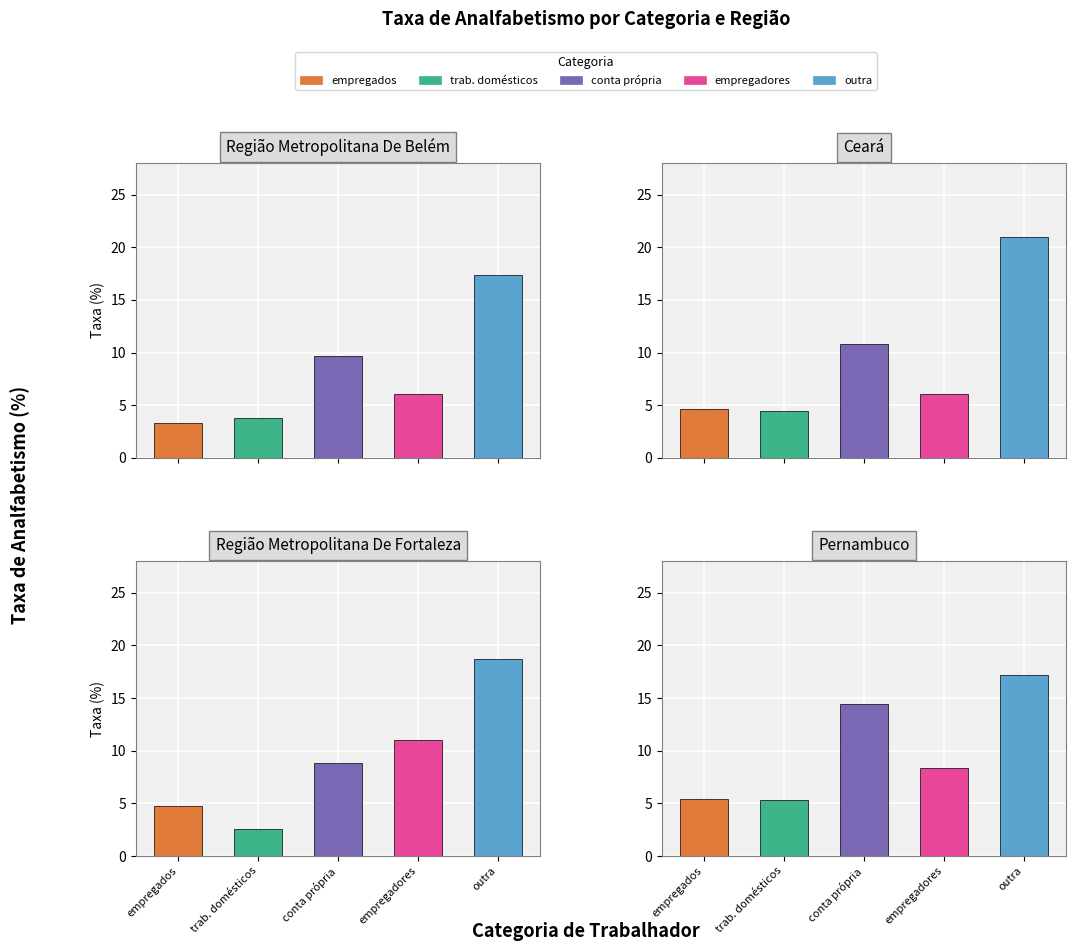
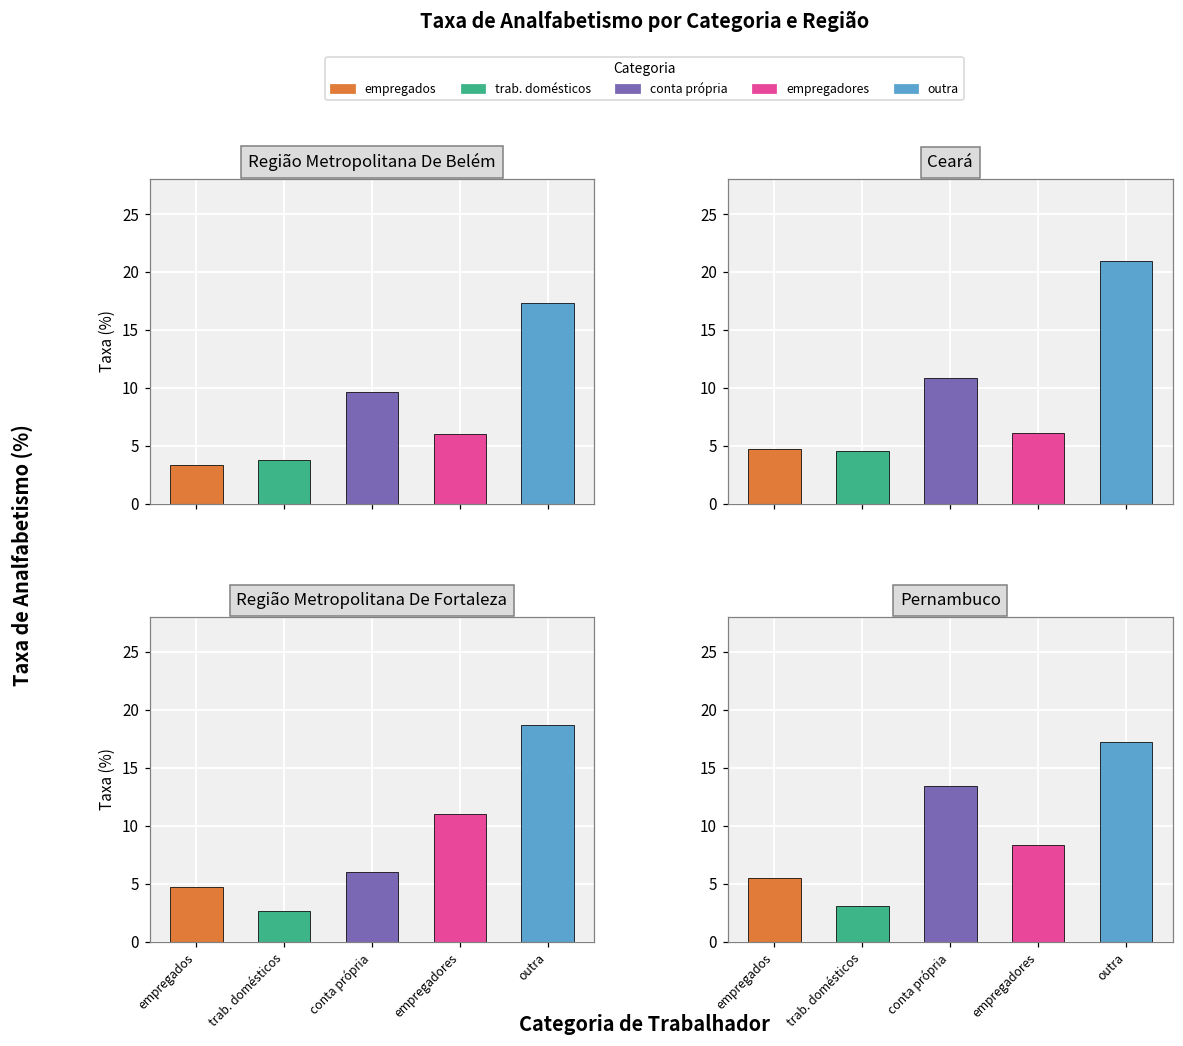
  {
    "Região Metropolitana De Fortaleza": {
      "empregados": 4.7,
      "trab. domésticos": 2.6,
-     "conta própria": 8.9,
+     "conta própria": 6.0,
      "empregadores": 11.0,
      "outra": 18.7
    },
    "Pernambuco": {
      "empregados": 5.4,
-     "trab. domésticos": 5.3,
-     "conta própria": 14.4,
+     "trab. domésticos": 3.0,
+     "conta própria": 13.4,
      "empregadores": 8.3,
      "outra": 17.2
    }
  }
